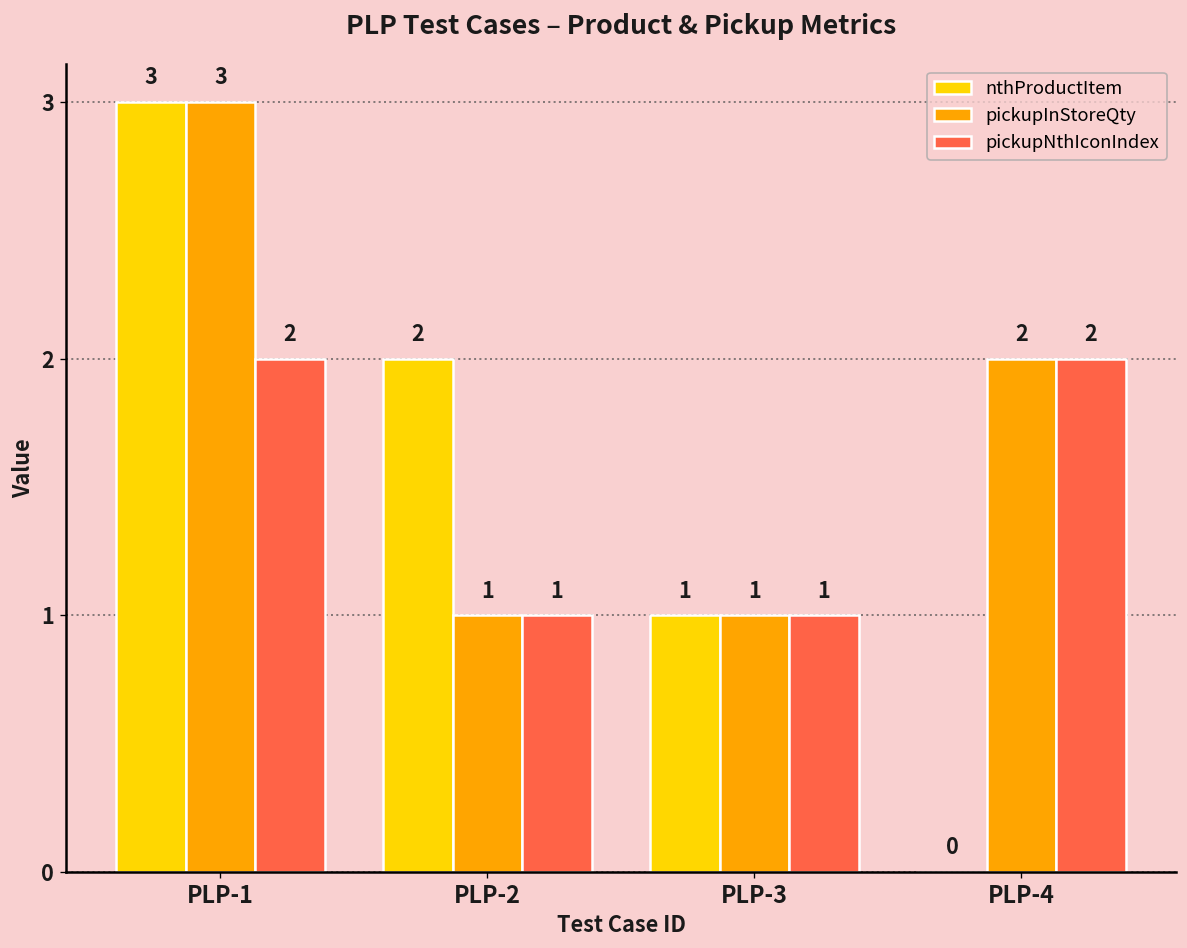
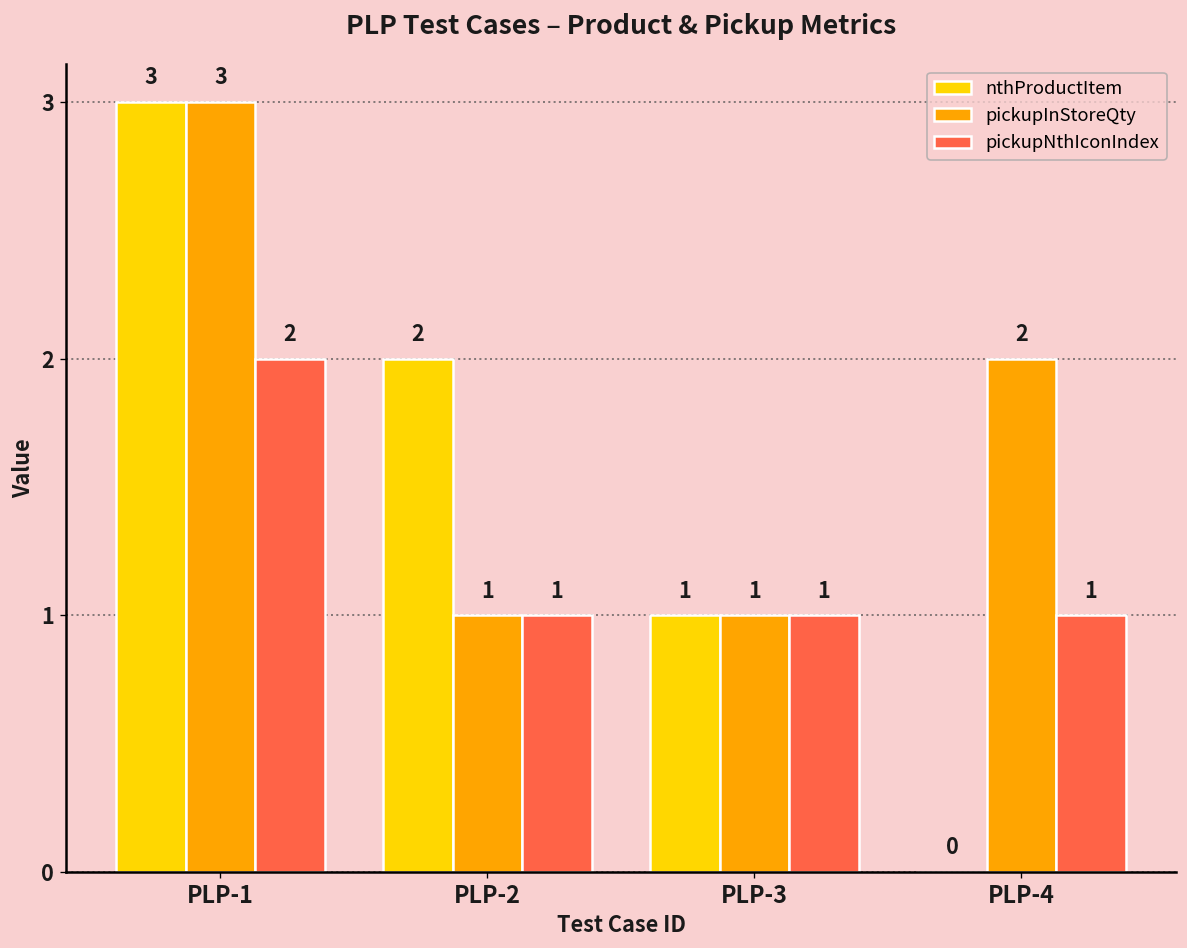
  {
    "pickupNthIconIndex": {
      "PLP-1": 2,
      "PLP-2": 1,
      "PLP-3": 1,
-     "PLP-4": 2
+     "PLP-4": 1
    }
  }
